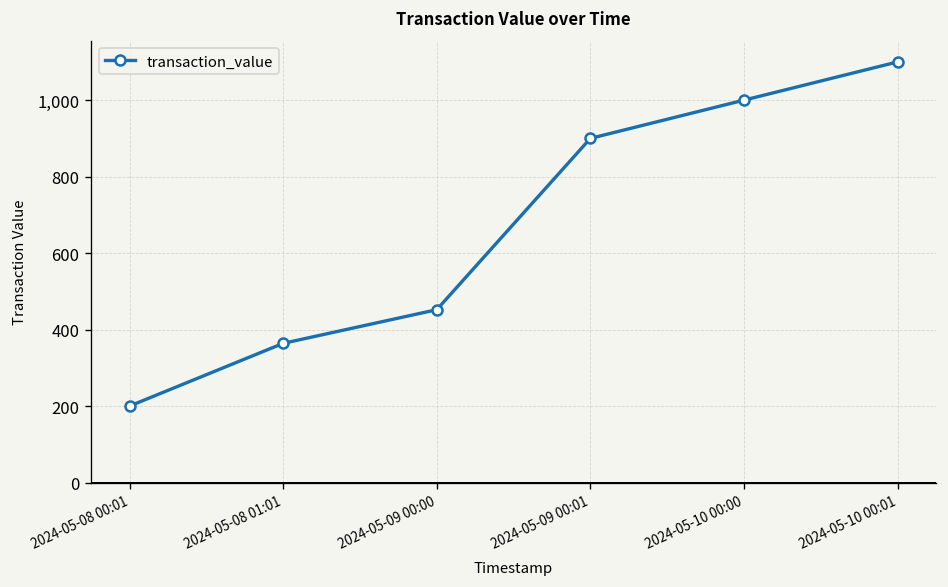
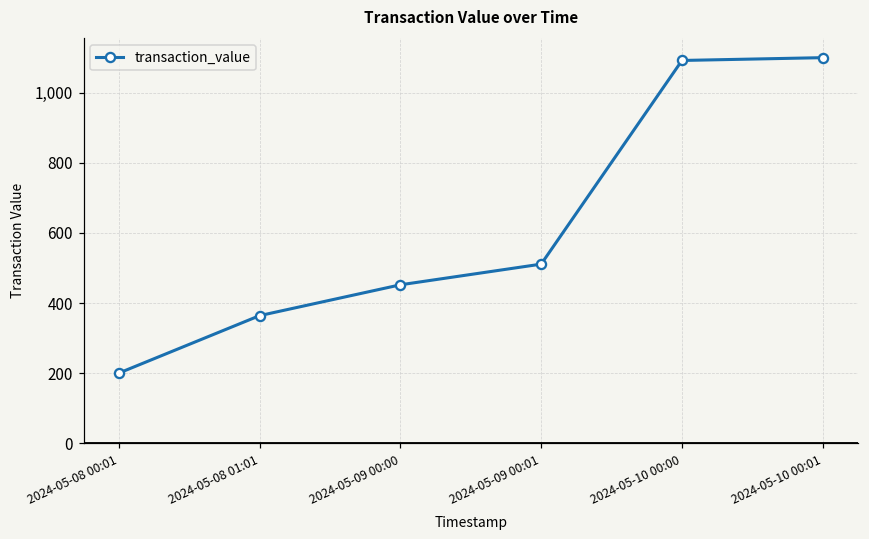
  {
    "2024-05-08 00:01": "200",
    "2024-05-08 01:01": "360",
    "2024-05-09 00:00": "450",
-   "2024-05-09 00:01": "900",
-   "2024-05-10 00:00": "1,000",
+   "2024-05-09 00:01": "510",
+   "2024-05-10 00:00": "1,090",
    "2024-05-10 00:01": "1,100"
  }
